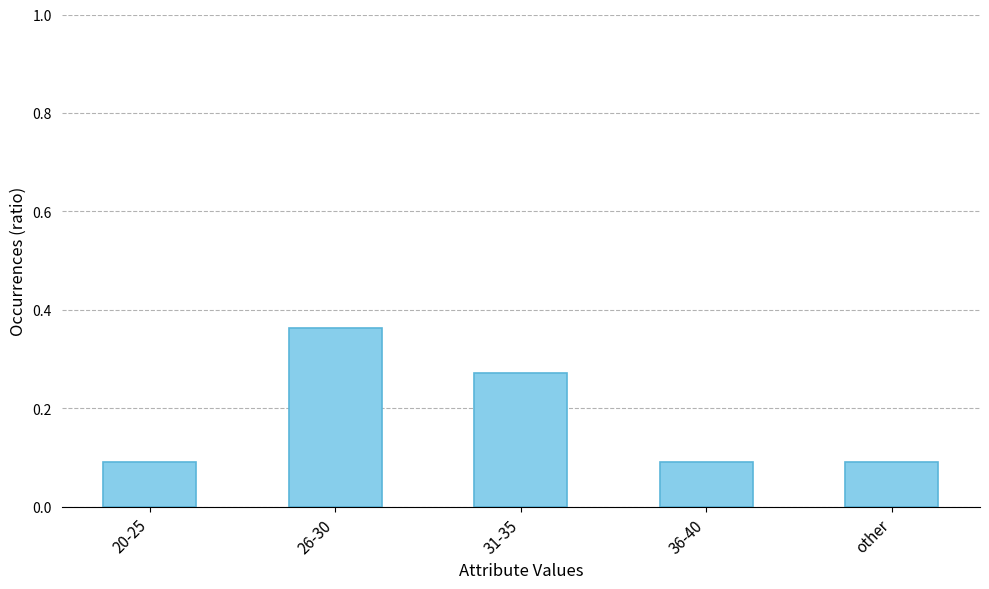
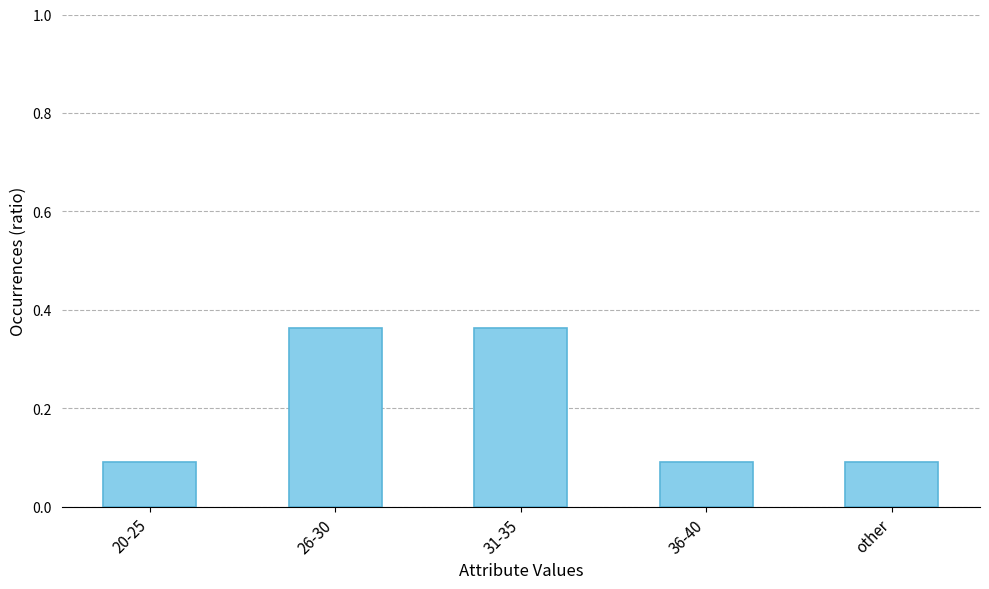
  {
    "20-25": 0.09,
    "26-30": 0.36,
-   "31-35": 0.27,
+   "31-35": 0.36,
    "36-40": 0.09,
    "other": 0.09
  }
